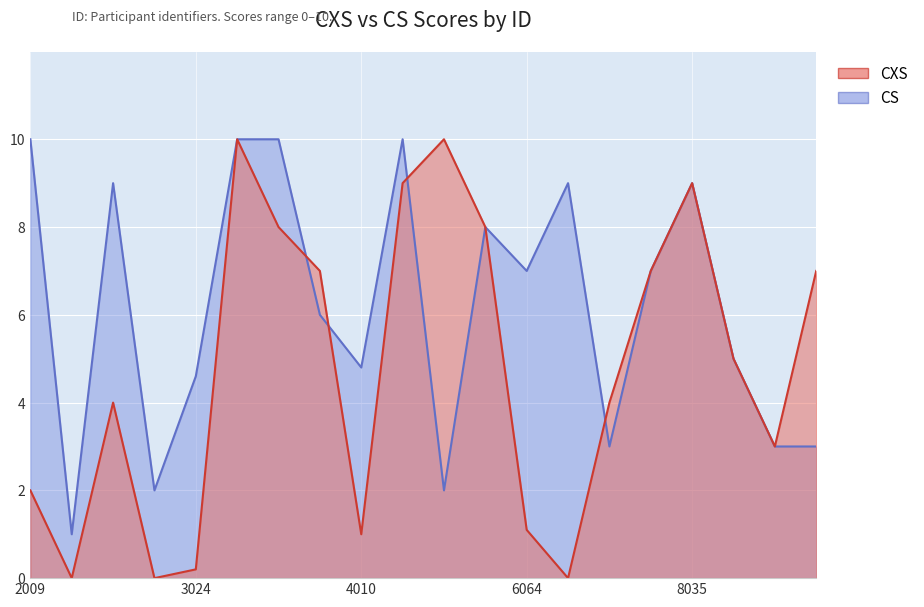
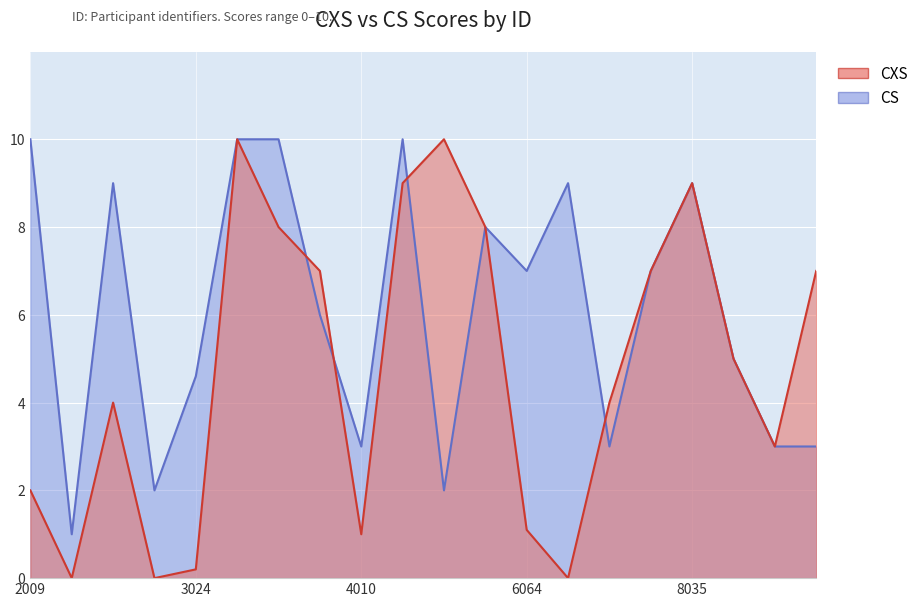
  {
    "CS": {
      "2009": 10.0,
      "3024": 4.6,
-     "4010": 4.8,
+     "4010": 3.0,
      "6064": 7.0
    },
    "CXS": {
      "2009": 2.0,
      "3024": 0.2,
      "4010": 1.0,
      "6064": 1.1
    }
  }
